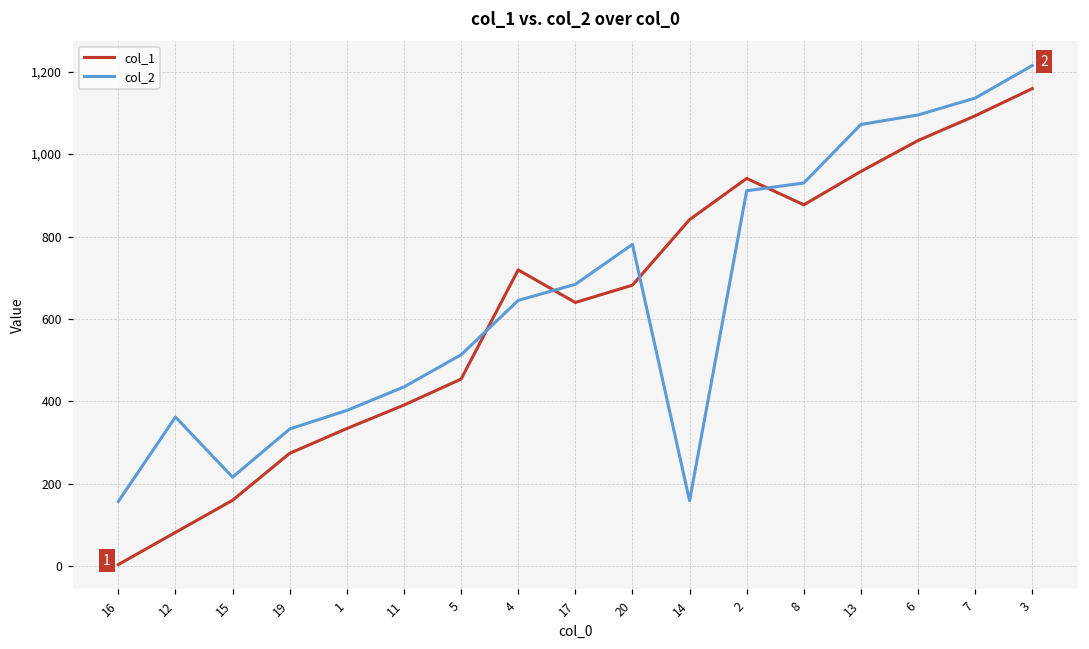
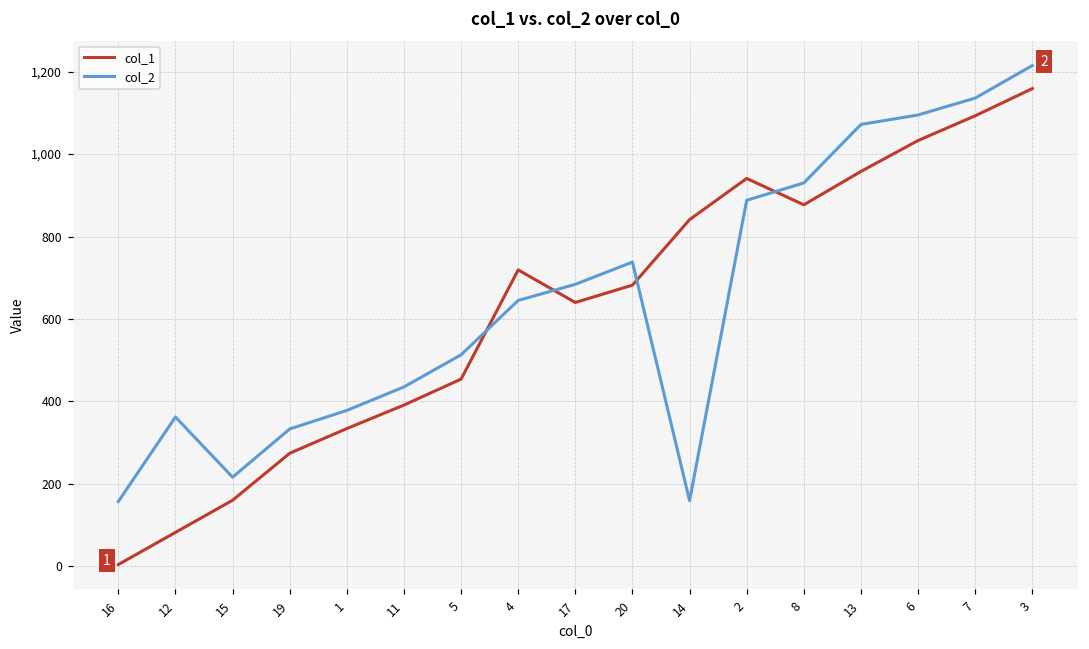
  {
    "col_1": {
      "12": "80",
      "15": "160",
      "19": "270",
      "1": "330",
      "11": "390",
      "5": "450",
      "4": "720",
      "17": "640",
      "20": "680",
      "14": "840",
      "2": "940",
      "8": "880",
      "13": "960",
      "6": "1,030",
      "7": "1,090",
      "3": "1,160"
    },
    "col_2": {
      "16": "160",
      "12": "360",
      "15": "220",
      "19": "330",
      "1": "380",
      "11": "440",
      "5": "510",
      "4": "650",
      "17": "680",
-     "20": "780",
+     "20": "740",
      "14": "160",
-     "2": "910",
+     "2": "890",
      "8": "930",
      "13": "1,070",
      "6": "1,100",
      "7": "1,140"
    }
  }
